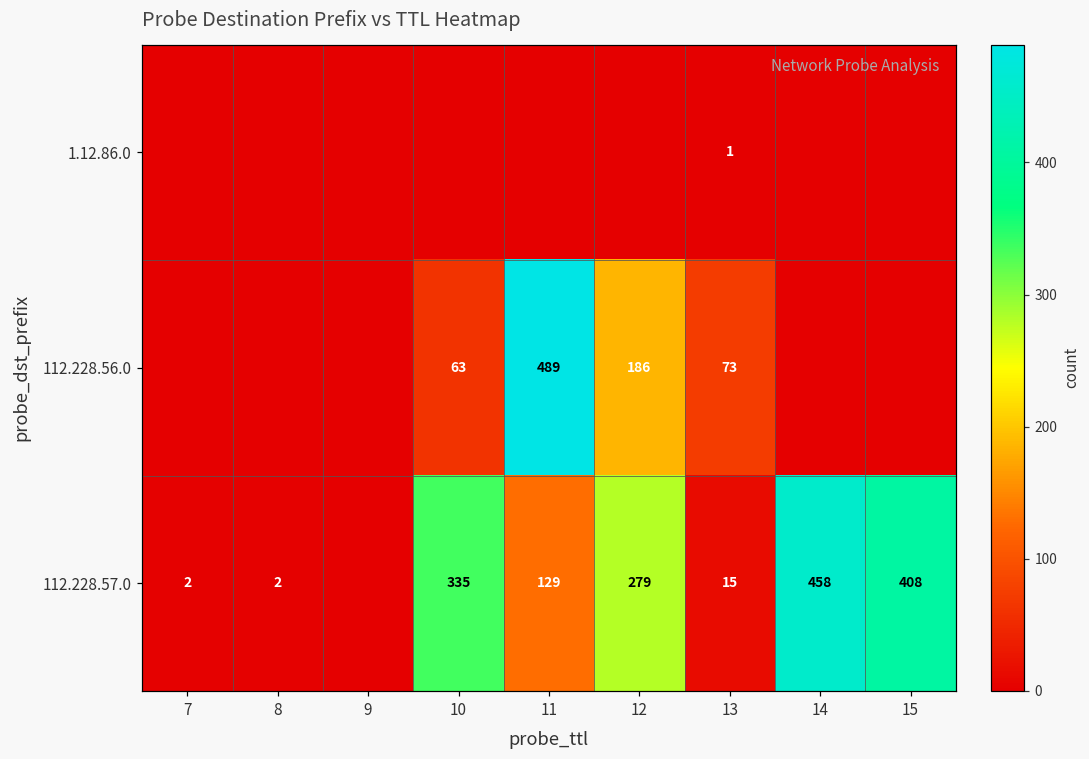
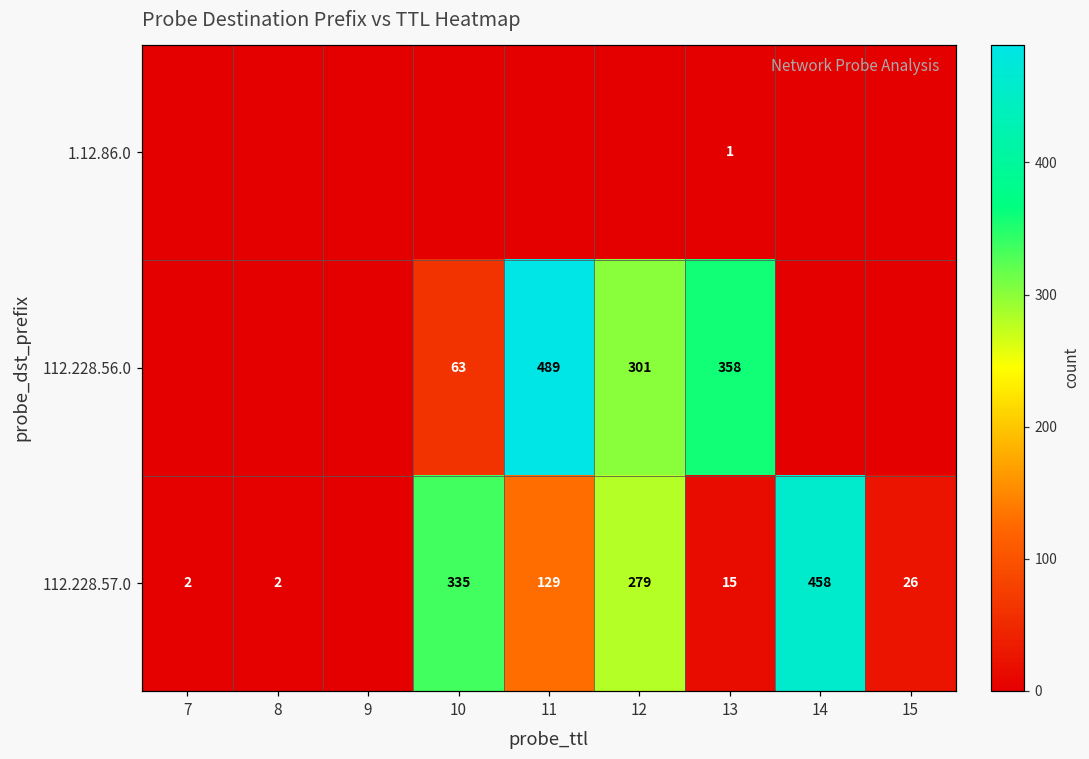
  {
    "1.12.86.0": {
      "13": 1
    },
    "112.228.56.0": {
      "10": 63,
      "11": 489,
-     "12": 186,
-     "13": 73
+     "12": 301,
+     "13": 358
    },
    "112.228.57.0": {
      "7": 2,
      "8": 2,
      "10": 335,
      "11": 129,
      "12": 279,
      "13": 15,
      "14": 458,
-     "15": 408
+     "15": 26
    }
  }
